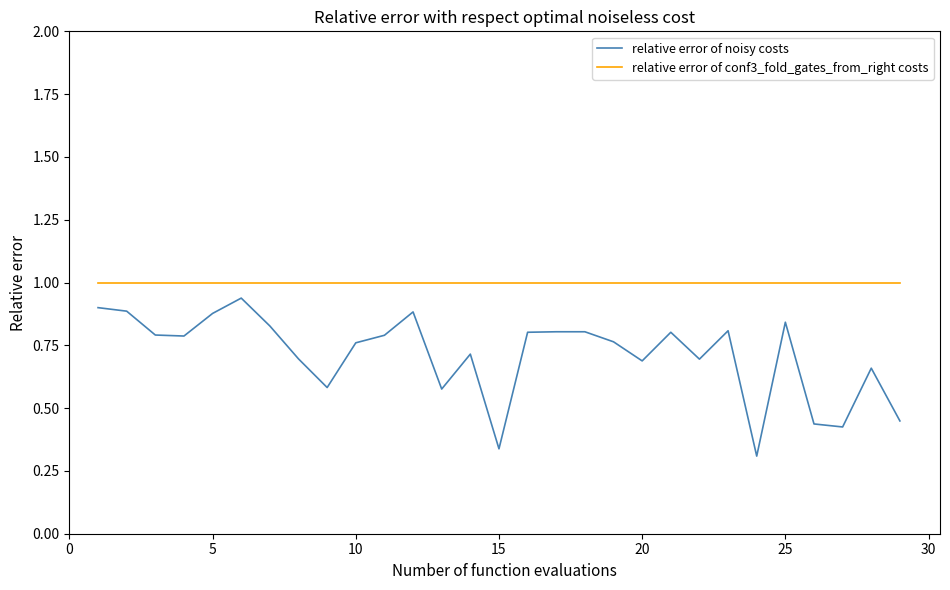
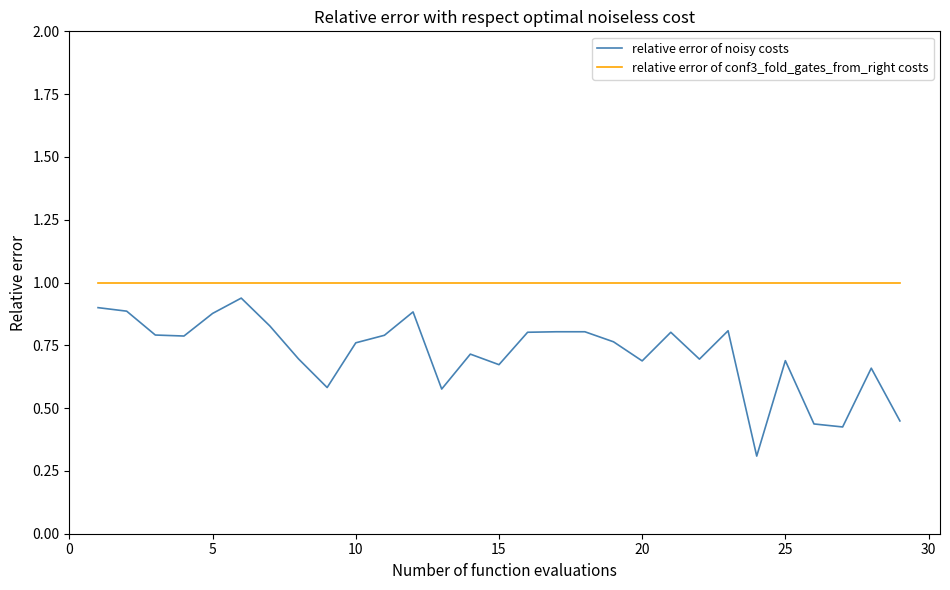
  {
    "relative error of noisy costs": {
      "5": 0.88,
      "10": 0.76,
-     "15": 0.34,
+     "15": 0.67,
      "20": 0.69,
-     "25": 0.84
+     "25": 0.69
    },
    "relative error of conf3_fold_gates_from_right costs": {
      "5": 1.00,
      "10": 1.00,
      "15": 1.00,
      "20": 1.00,
      "25": 1.00
    }
  }
